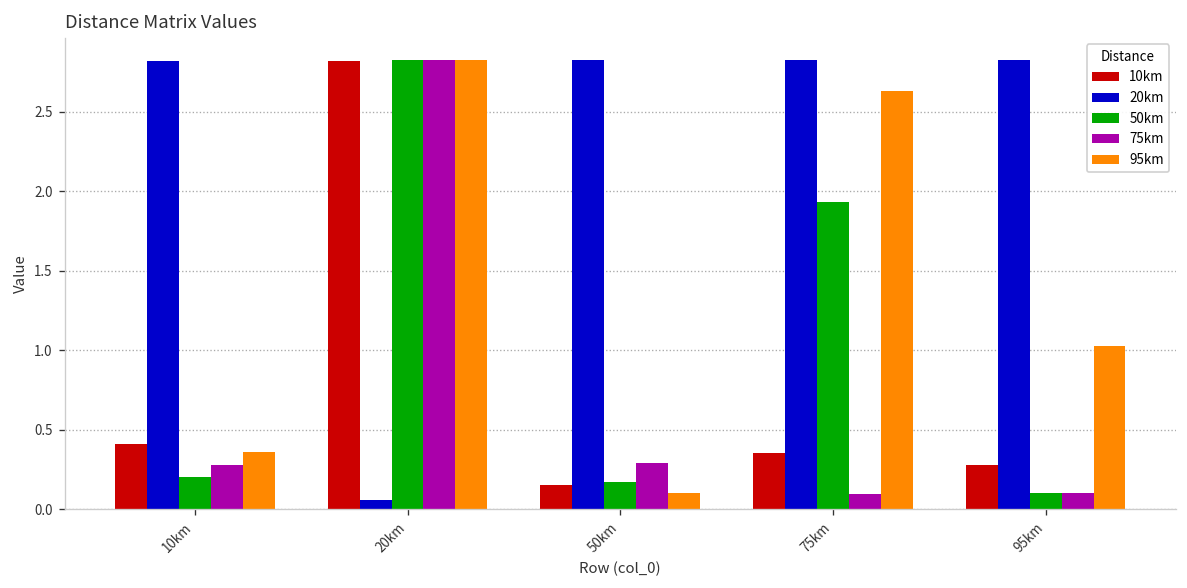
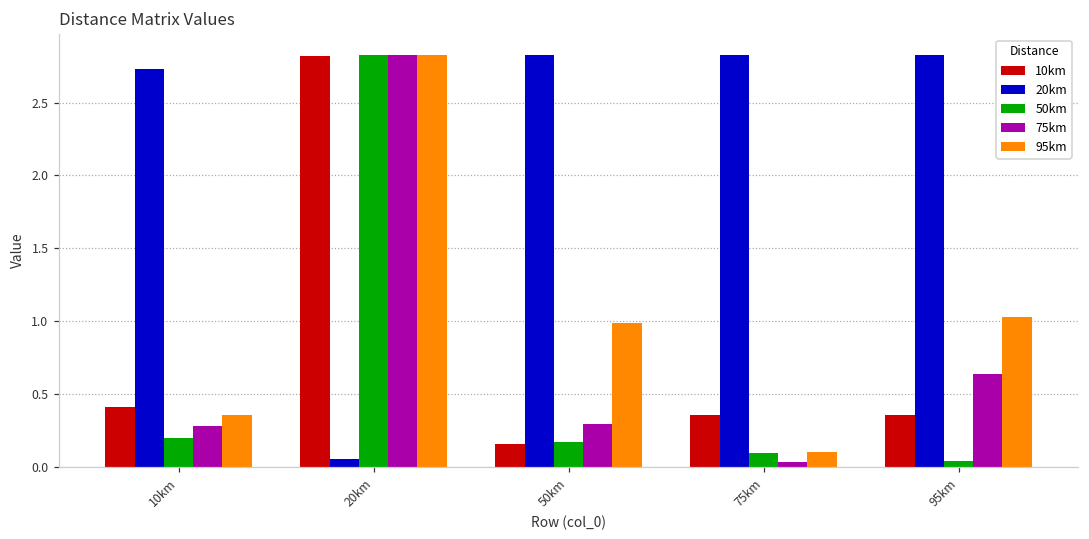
  {
    "10km": {
      "10km": 0.41,
      "20km": 2.82,
      "50km": 0.15,
      "75km": 0.36,
-     "95km": 0.28
+     "95km": 0.36
    },
    "20km": {
-     "10km": 2.82,
+     "10km": 2.73,
      "20km": 0.06,
      "50km": 2.83,
      "75km": 2.83,
      "95km": 2.83
    },
    "50km": {
      "10km": 0.20,
      "20km": 2.83,
      "50km": 0.17,
-     "75km": 1.93,
-     "95km": 0.10
+     "75km": 0.10,
+     "95km": 0.04
    },
    "75km": {
      "10km": 0.28,
      "20km": 2.83,
      "50km": 0.29,
-     "75km": 0.10,
-     "95km": 0.10
+     "75km": 0.03,
+     "95km": 0.64
    },
    "95km": {
      "10km": 0.36,
      "20km": 2.83,
-     "50km": 0.10,
-     "75km": 2.63,
+     "50km": 0.99,
+     "75km": 0.10,
      "95km": 1.03
    }
  }
